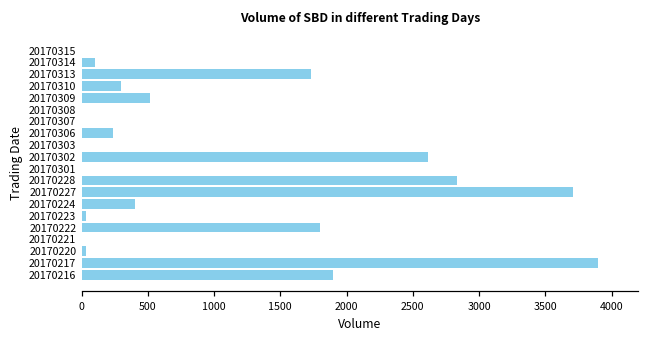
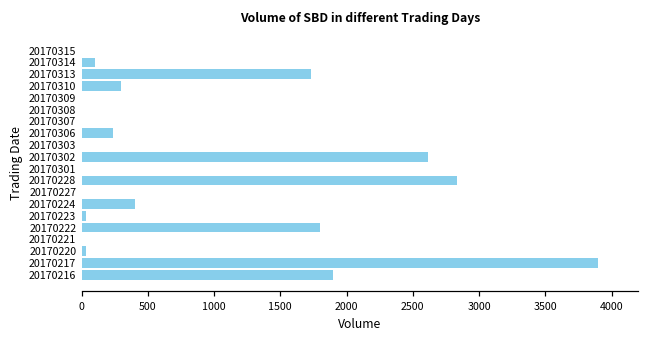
  {
    "20170315": 0,
    "20170314": 100,
    "20170313": 1730,
    "20170310": 300,
-   "20170309": 510,
+   "20170309": 0,
    "20170308": 0,
    "20170307": 0,
    "20170306": 240,
    "20170303": 0,
    "20170302": 2620,
    "20170301": 0,
    "20170228": 2840,
-   "20170227": 3710,
+   "20170227": 0,
    "20170224": 400,
    "20170223": 30,
    "20170222": 1800,
    "20170221": 0,
    "20170220": 30,
    "20170217": 3900,
    "20170216": 1900
  }
